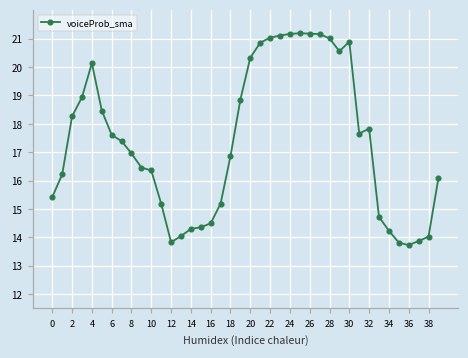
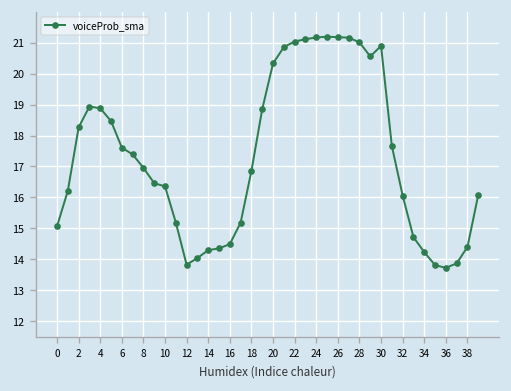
  {
-   "0": 15.4,
+   "0": 15.1,
    "2": 18.3,
-   "4": 20.1,
+   "4": 18.9,
    "6": 17.6,
    "8": 17.0,
    "10": 16.4,
    "12": 13.8,
    "14": 14.3,
    "16": 14.5,
    "18": 16.9,
    "20": 20.3,
    "22": 21.0,
    "24": 21.2,
    "26": 21.2,
    "28": 21.0,
    "30": 20.9,
-   "32": 17.8,
+   "32": 16.1,
    "34": 14.2,
    "36": 13.7,
-   "38": 14.0
+   "38": 14.4
  }
